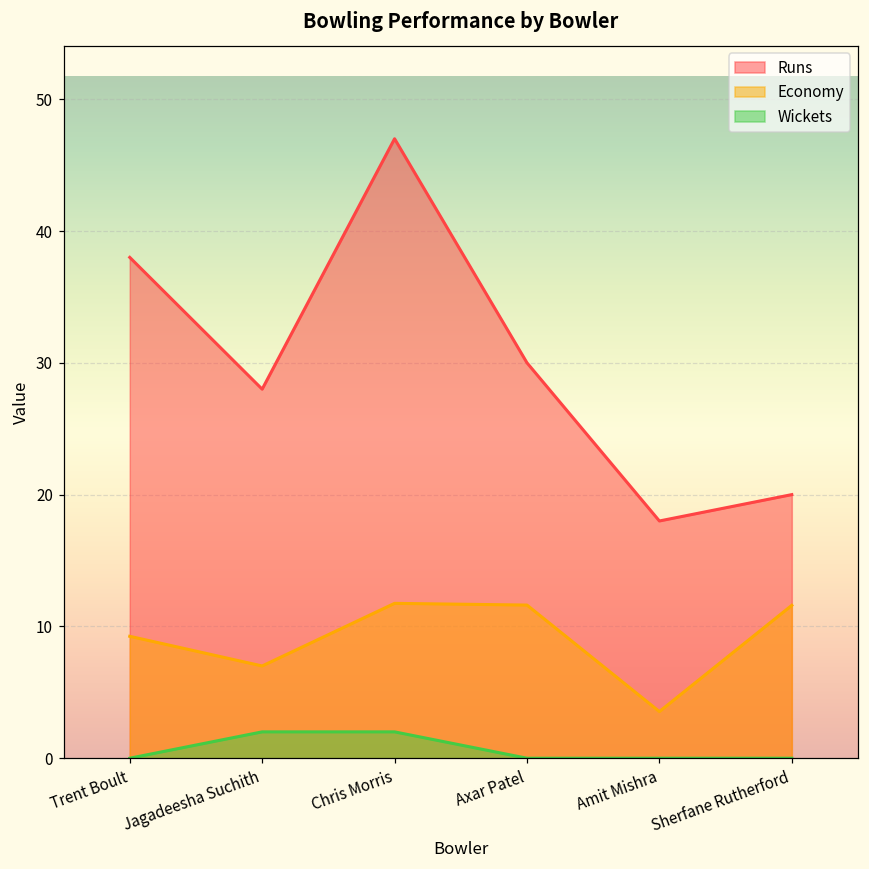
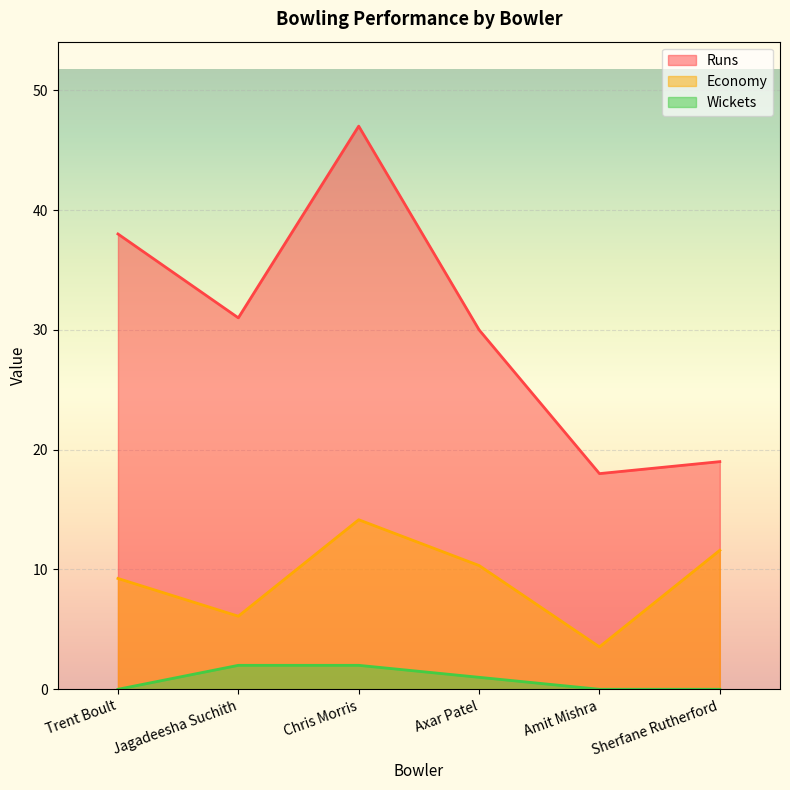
  {
    "Runs": {
      "Trent Boult": 38,
-     "Jagadeesha Suchith": 28,
+     "Jagadeesha Suchith": 31,
      "Chris Morris": 47,
      "Axar Patel": 30,
      "Amit Mishra": 18,
-     "Sherfane Rutherford": 20
+     "Sherfane Rutherford": 19
    },
    "Economy": {
      "Trent Boult": 9.3,
-     "Jagadeesha Suchith": 7.0,
-     "Chris Morris": 11.8,
-     "Axar Patel": 11.6,
+     "Jagadeesha Suchith": 6.1,
+     "Chris Morris": 14.2,
+     "Axar Patel": 10.3,
      "Amit Mishra": 3.5,
      "Sherfane Rutherford": 11.6
    },
    "Wickets": {
      "Trent Boult": 0,
      "Jagadeesha Suchith": 2,
      "Chris Morris": 2,
-     "Axar Patel": 0,
+     "Axar Patel": 1,
      "Amit Mishra": 0,
      "Sherfane Rutherford": 0
    }
  }
